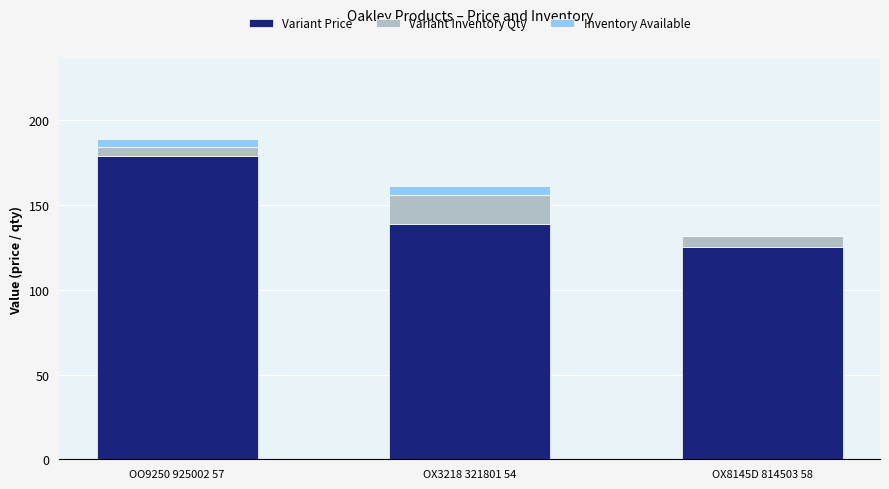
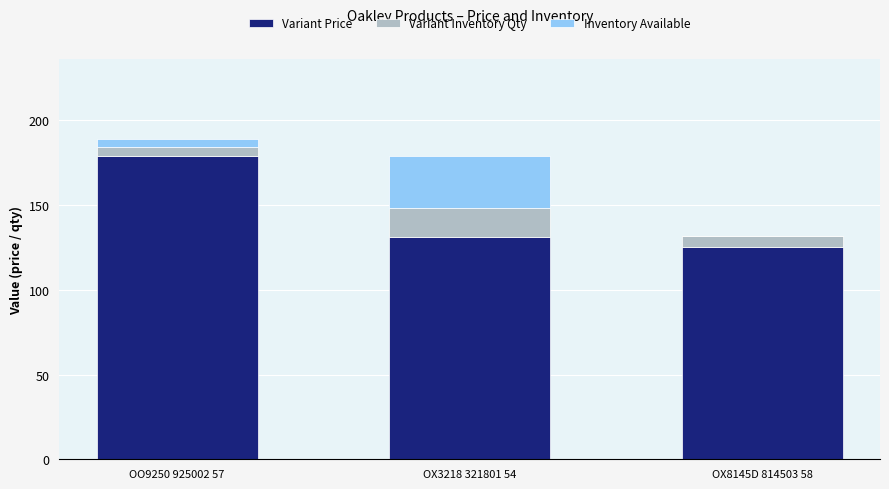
  {
    "Variant Price": {
      "OO9250 925002 57": 179,
-     "OX3218 321801 54": 139,
+     "OX3218 321801 54": 131,
      "OX8145D 814503 58": 125
    },
    "Variant Inventory Qty": {
      "OO9250 925002 57": 5,
      "OX3218 321801 54": 17,
      "OX8145D 814503 58": 7
    },
    "Inventory Available": {
      "OO9250 925002 57": 5,
-     "OX3218 321801 54": 5,
+     "OX3218 321801 54": 31,
      "OX8145D 814503 58": 0
    }
  }
